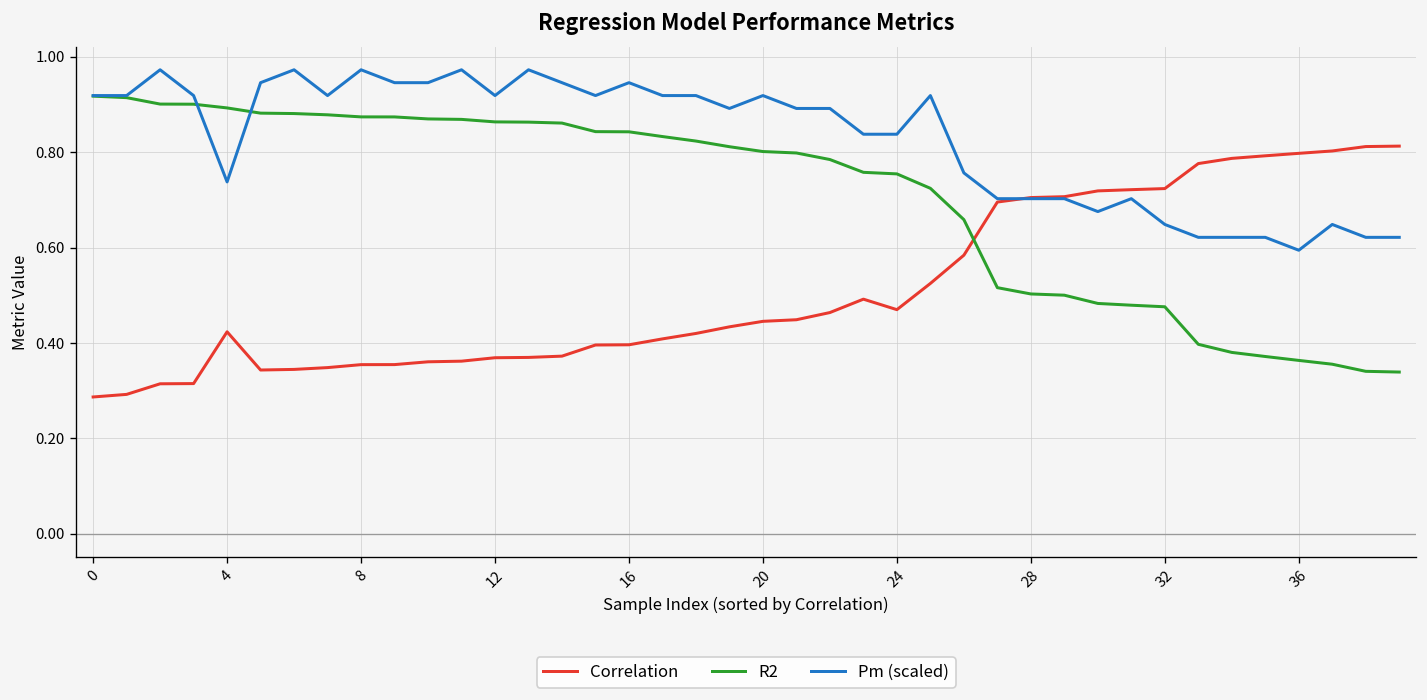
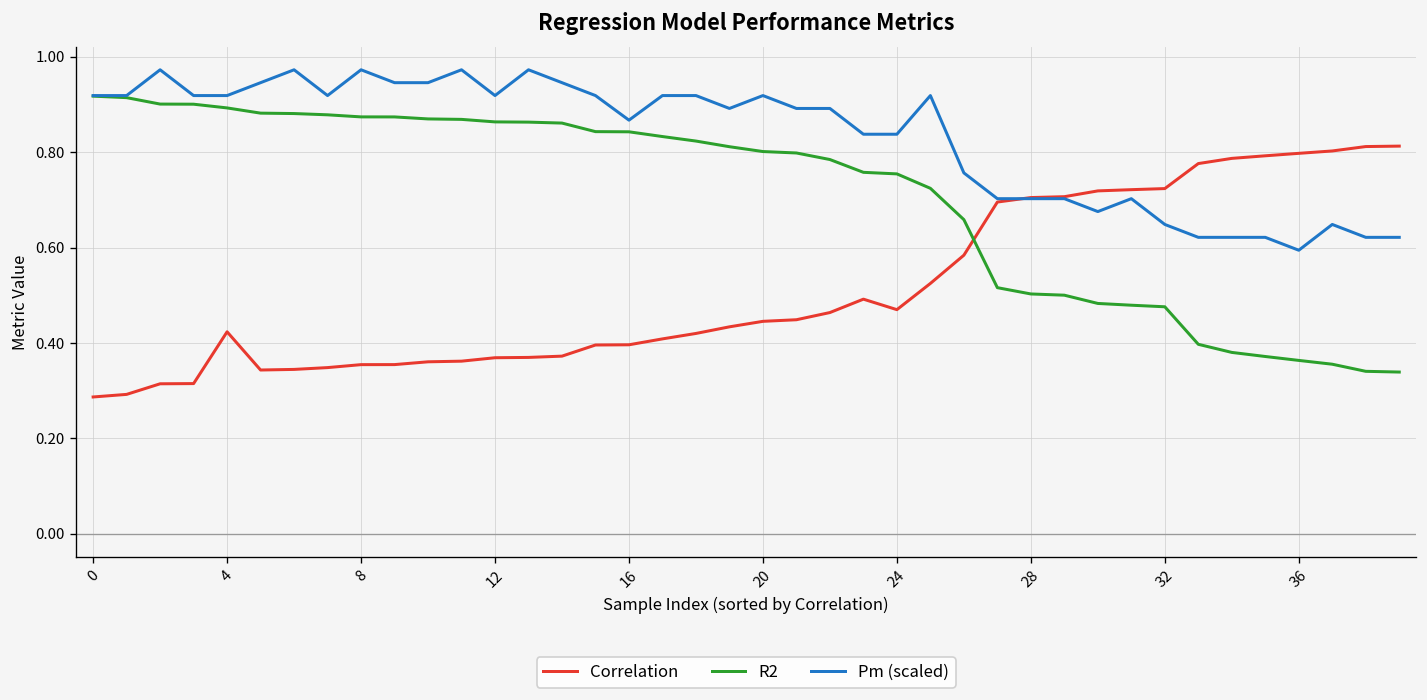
  {
    "Correlation": {
      "0": 0.29,
      "4": 0.42,
      "8": 0.35,
      "12": 0.37,
      "16": 0.40,
      "20": 0.45,
      "24": 0.47,
      "32": 0.72,
      "36": 0.80
    },
    "R2": {
      "4": 0.89,
      "8": 0.87,
      "12": 0.86,
      "16": 0.84,
      "20": 0.80,
      "24": 0.75,
      "28": 0.50,
      "32": 0.48,
      "36": 0.36
    },
    "Pm (scaled)": {
-     "4": 0.74,
+     "4": 0.92,
      "8": 0.97,
      "12": 0.92,
-     "16": 0.95,
+     "16": 0.87,
      "20": 0.92,
      "24": 0.84,
      "32": 0.65,
      "36": 0.59
    }
  }
